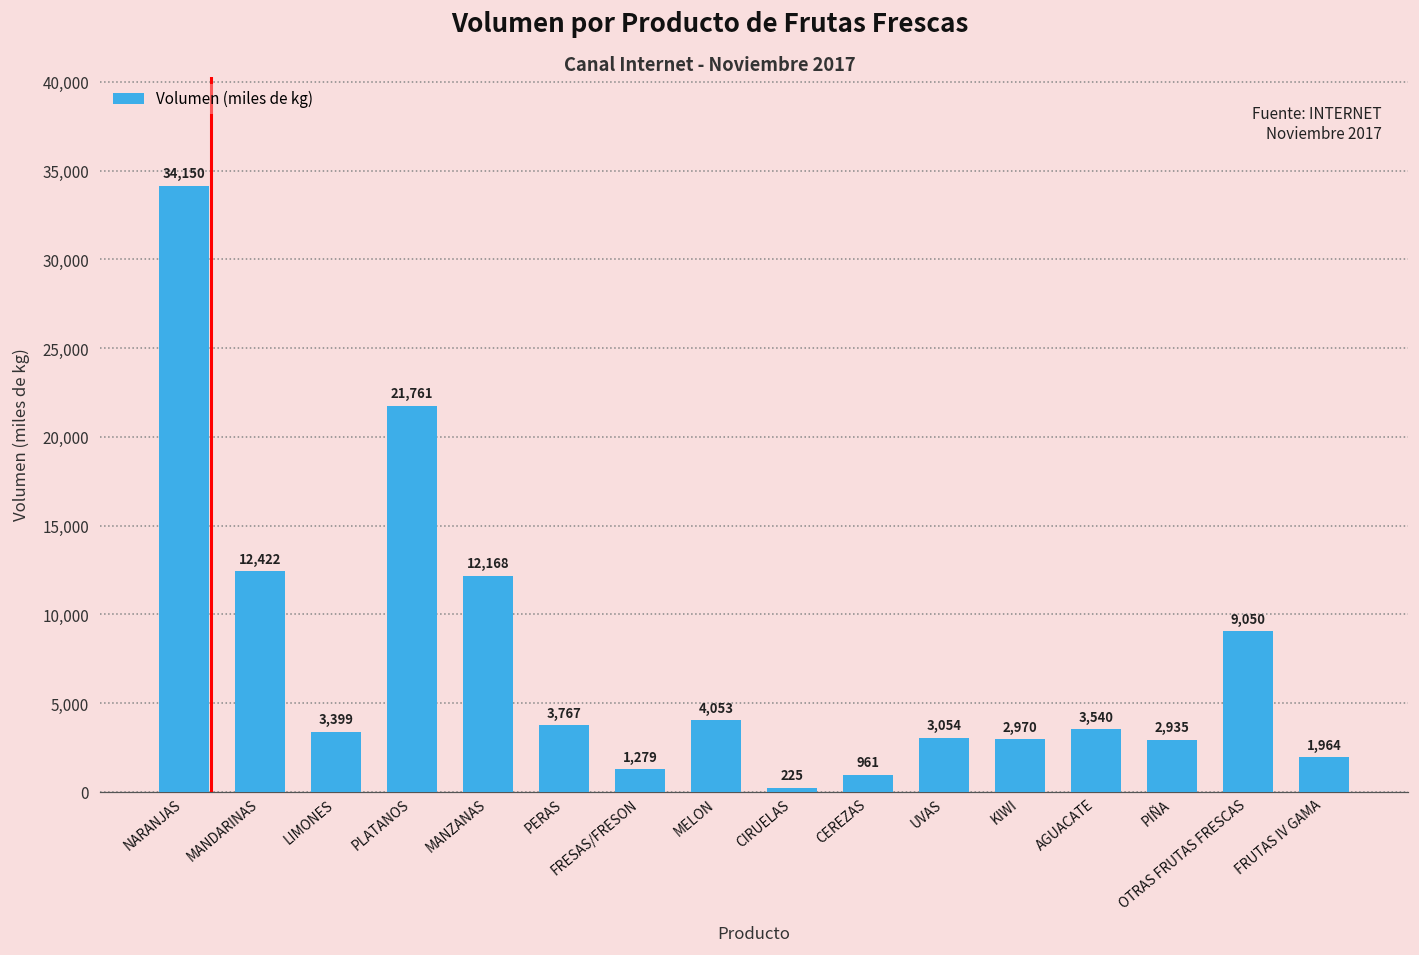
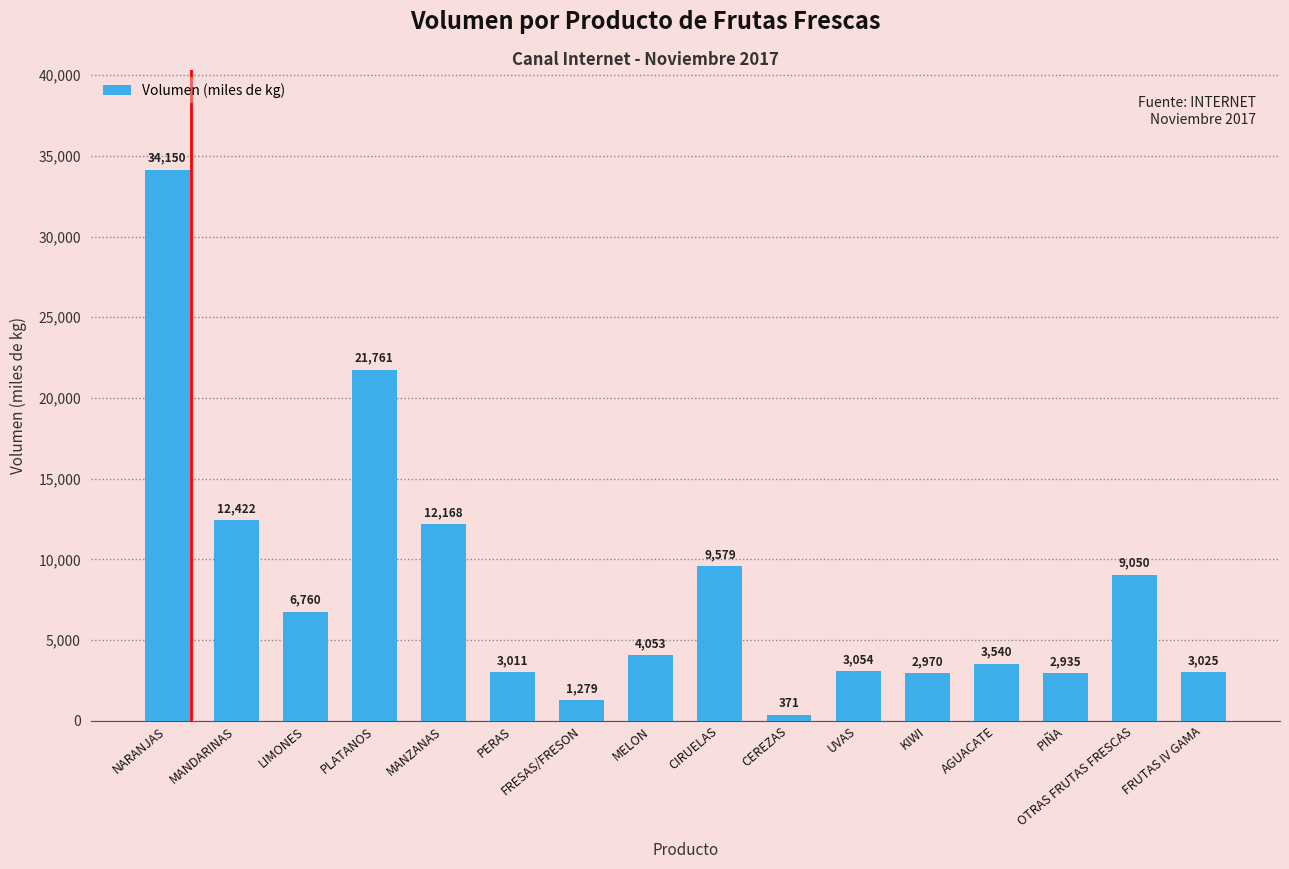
  {
    "NARANJAS": "34,150",
    "MANDARINAS": "12,422",
-   "LIMONES": "3,399",
+   "LIMONES": "6,760",
    "PLATANOS": "21,761",
    "MANZANAS": "12,168",
-   "PERAS": "3,767",
+   "PERAS": "3,011",
    "FRESAS/FRESON": "1,279",
    "MELON": "4,053",
-   "CIRUELAS": "225",
-   "CEREZAS": "961",
+   "CIRUELAS": "9,579",
+   "CEREZAS": "371",
    "UVAS": "3,054",
    "KIWI": "2,970",
    "AGUACATE": "3,540",
    "PIÑA": "2,935",
    "OTRAS FRUTAS FRESCAS": "9,050",
-   "FRUTAS IV GAMA": "1,964"
+   "FRUTAS IV GAMA": "3,025"
  }
